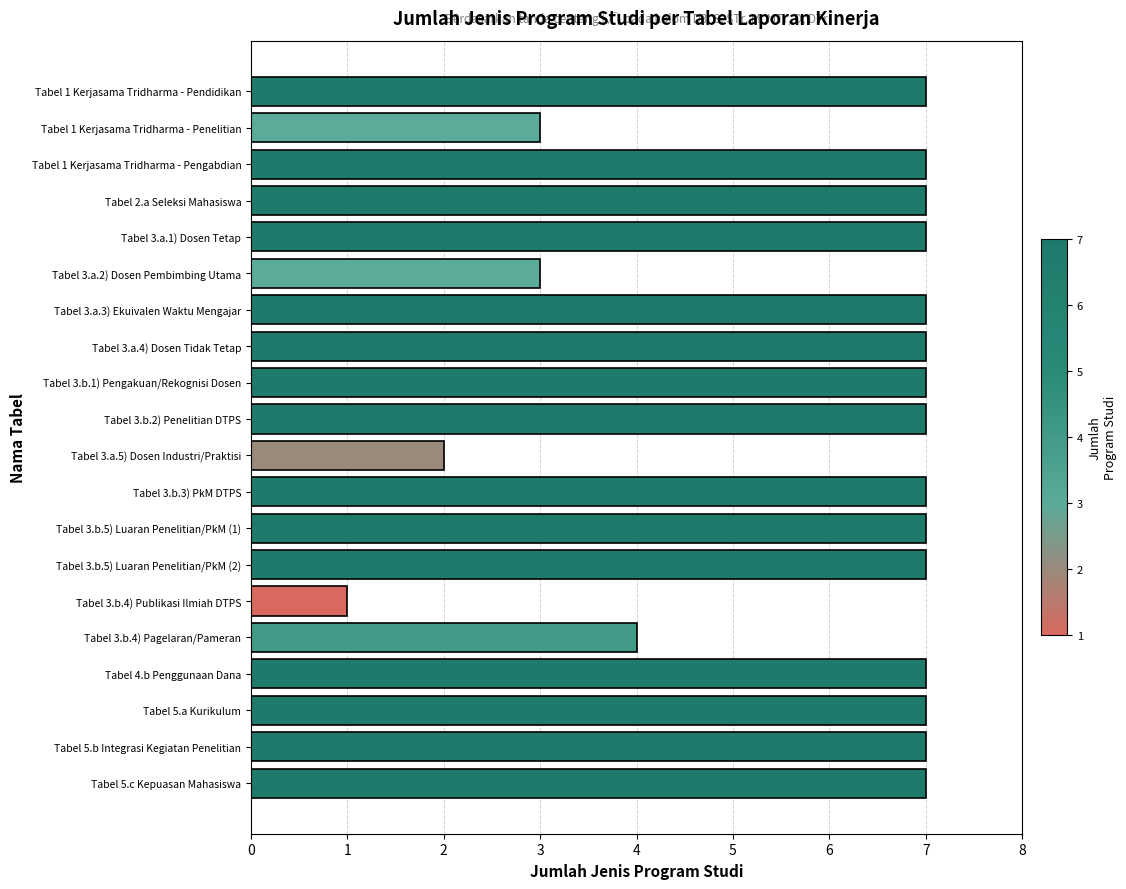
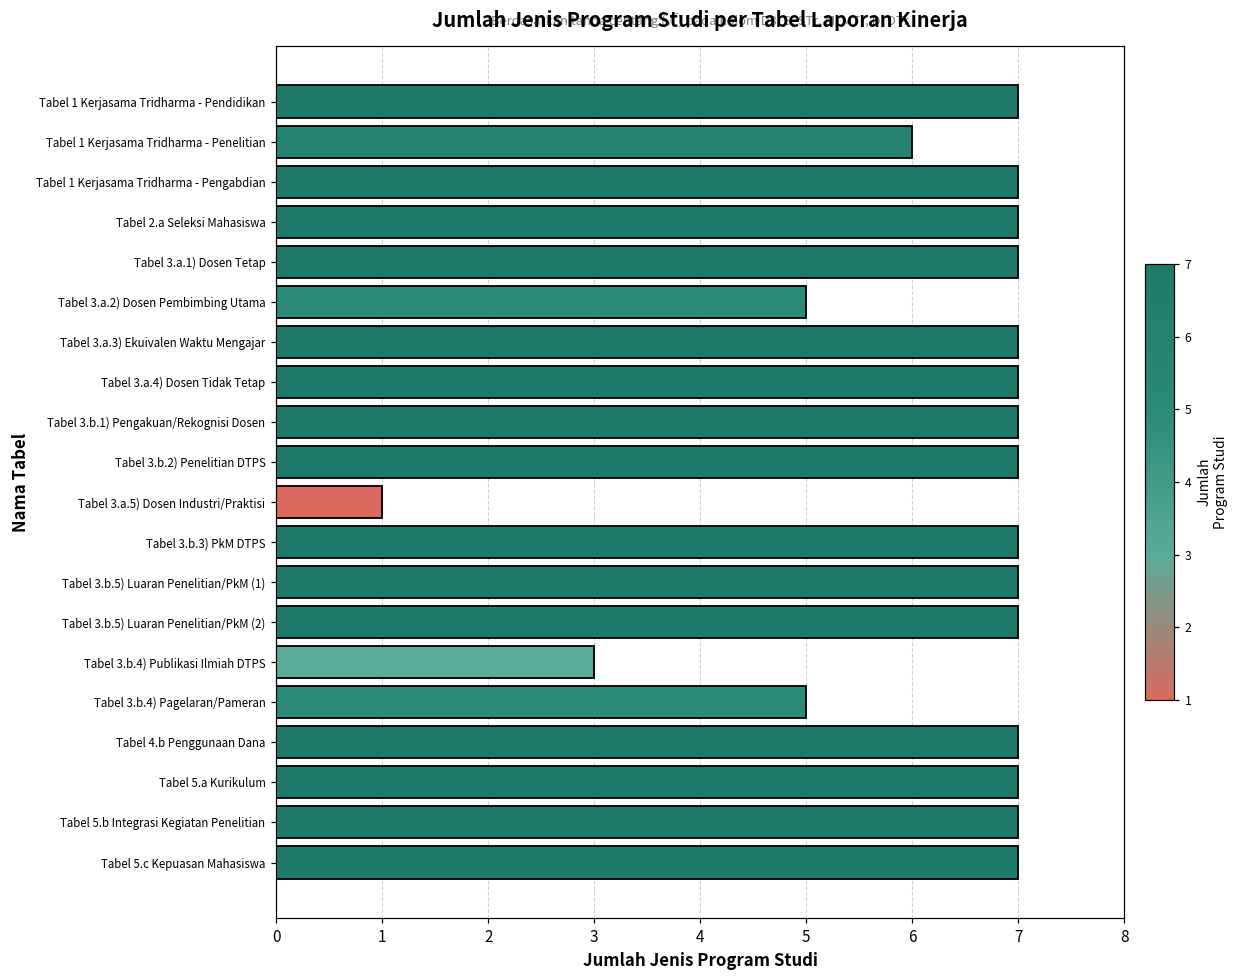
  {
    "Tabel 1 Kerjasama Tridharma - Pendidikan": 7,
-   "Tabel 1 Kerjasama Tridharma - Penelitian": 3,
+   "Tabel 1 Kerjasama Tridharma - Penelitian": 6,
    "Tabel 1 Kerjasama Tridharma - Pengabdian": 7,
    "Tabel 2.a Seleksi Mahasiswa": 7,
    "Tabel 3.a.1) Dosen Tetap": 7,
-   "Tabel 3.a.2) Dosen Pembimbing Utama": 3,
+   "Tabel 3.a.2) Dosen Pembimbing Utama": 5,
    "Tabel 3.a.3) Ekuivalen Waktu Mengajar": 7,
    "Tabel 3.a.4) Dosen Tidak Tetap": 7,
    "Tabel 3.b.1) Pengakuan/Rekognisi Dosen": 7,
    "Tabel 3.b.2) Penelitian DTPS": 7,
-   "Tabel 3.a.5) Dosen Industri/Praktisi": 2,
+   "Tabel 3.a.5) Dosen Industri/Praktisi": 1,
    "Tabel 3.b.3) PkM DTPS": 7,
    "Tabel 3.b.5) Luaran Penelitian/PkM (1)": 7,
    "Tabel 3.b.5) Luaran Penelitian/PkM (2)": 7,
-   "Tabel 3.b.4) Publikasi Ilmiah DTPS": 1,
-   "Tabel 3.b.4) Pagelaran/Pameran": 4,
+   "Tabel 3.b.4) Publikasi Ilmiah DTPS": 3,
+   "Tabel 3.b.4) Pagelaran/Pameran": 5,
    "Tabel 4.b Penggunaan Dana": 7,
    "Tabel 5.a Kurikulum": 7,
    "Tabel 5.b Integrasi Kegiatan Penelitian": 7,
    "Tabel 5.c Kepuasan Mahasiswa": 7
  }
